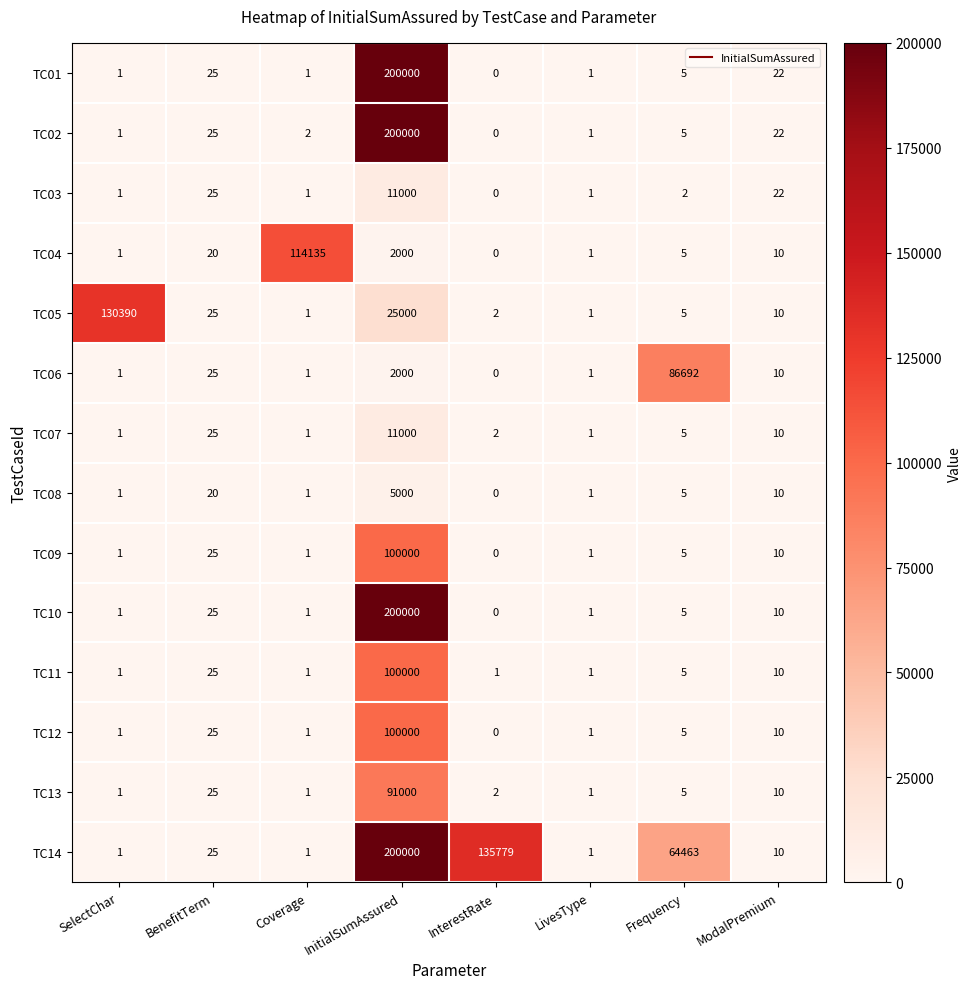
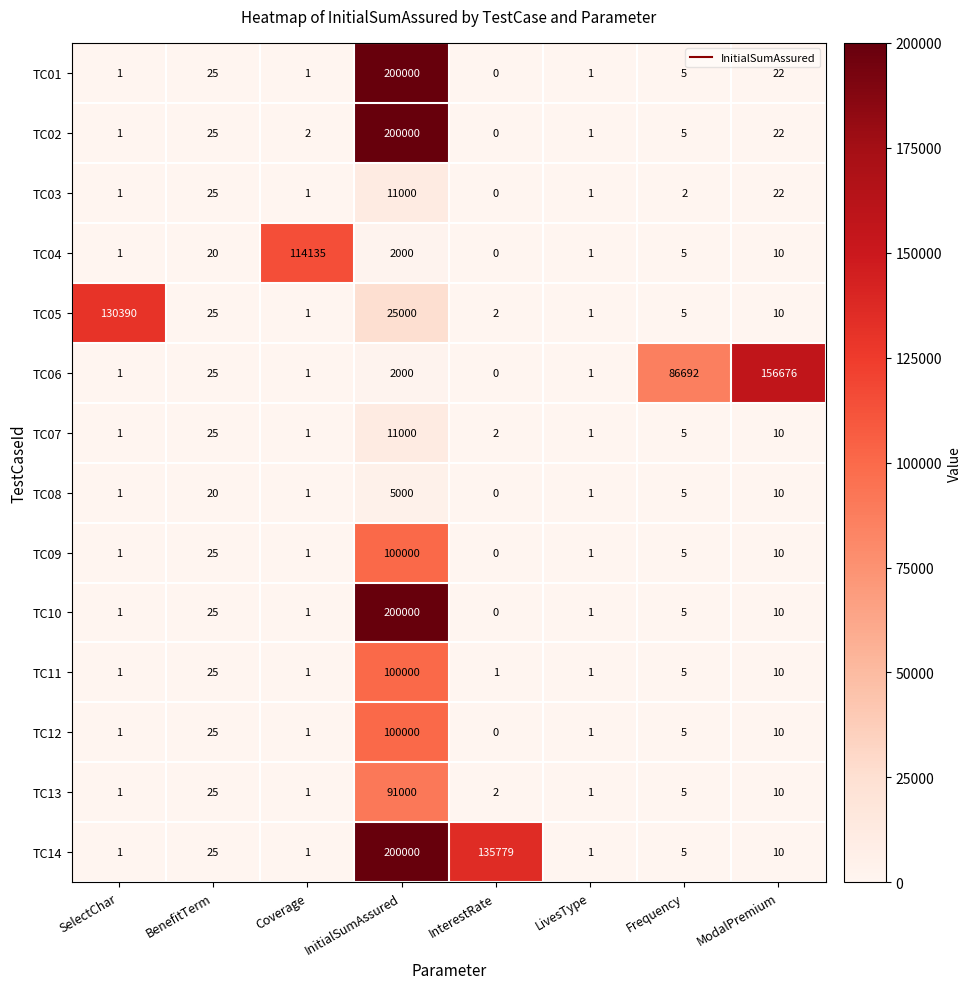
  {
    "TC01": {
      "SelectChar": 1,
      "BenefitTerm": 25,
      "Coverage": 1,
      "InitialSumAssured": 200000,
      "InterestRate": 0,
      "LivesType": 1,
      "Frequency": 5,
      "ModalPremium": 22
    },
    "TC02": {
      "SelectChar": 1,
      "BenefitTerm": 25,
      "Coverage": 2,
      "InitialSumAssured": 200000,
      "InterestRate": 0,
      "LivesType": 1,
      "Frequency": 5,
      "ModalPremium": 22
    },
    "TC03": {
      "SelectChar": 1,
      "BenefitTerm": 25,
      "Coverage": 1,
      "InitialSumAssured": 11000,
      "InterestRate": 0,
      "LivesType": 1,
      "Frequency": 2,
      "ModalPremium": 22
    },
    "TC04": {
      "SelectChar": 1,
      "BenefitTerm": 20,
      "Coverage": 114135,
      "InitialSumAssured": 2000,
      "InterestRate": 0,
      "LivesType": 1,
      "Frequency": 5,
      "ModalPremium": 10
    },
    "TC05": {
      "SelectChar": 130390,
      "BenefitTerm": 25,
      "Coverage": 1,
      "InitialSumAssured": 25000,
      "InterestRate": 2,
      "LivesType": 1,
      "Frequency": 5,
      "ModalPremium": 10
    },
    "TC06": {
      "SelectChar": 1,
      "BenefitTerm": 25,
      "Coverage": 1,
      "InitialSumAssured": 2000,
      "InterestRate": 0,
      "LivesType": 1,
      "Frequency": 86692,
-     "ModalPremium": 10
+     "ModalPremium": 156676
    },
    "TC07": {
      "SelectChar": 1,
      "BenefitTerm": 25,
      "Coverage": 1,
      "InitialSumAssured": 11000,
      "InterestRate": 2,
      "LivesType": 1,
      "Frequency": 5,
      "ModalPremium": 10
    },
    "TC08": {
      "SelectChar": 1,
      "BenefitTerm": 20,
      "Coverage": 1,
      "InitialSumAssured": 5000,
      "InterestRate": 0,
      "LivesType": 1,
      "Frequency": 5,
      "ModalPremium": 10
    },
    "TC09": {
      "SelectChar": 1,
      "BenefitTerm": 25,
      "Coverage": 1,
      "InitialSumAssured": 100000,
      "InterestRate": 0,
      "LivesType": 1,
      "Frequency": 5,
      "ModalPremium": 10
    },
    "TC10": {
      "SelectChar": 1,
      "BenefitTerm": 25,
      "Coverage": 1,
      "InitialSumAssured": 200000,
      "InterestRate": 0,
      "LivesType": 1,
      "Frequency": 5,
      "ModalPremium": 10
    },
    "TC11": {
      "SelectChar": 1,
      "BenefitTerm": 25,
      "Coverage": 1,
      "InitialSumAssured": 100000,
      "InterestRate": 1,
      "LivesType": 1,
      "Frequency": 5,
      "ModalPremium": 10
    },
    "TC12": {
      "SelectChar": 1,
      "BenefitTerm": 25,
      "Coverage": 1,
      "InitialSumAssured": 100000,
      "InterestRate": 0,
      "LivesType": 1,
      "Frequency": 5,
      "ModalPremium": 10
    },
    "TC13": {
      "SelectChar": 1,
      "BenefitTerm": 25,
      "Coverage": 1,
      "InitialSumAssured": 91000,
      "InterestRate": 2,
      "LivesType": 1,
      "Frequency": 5,
      "ModalPremium": 10
    },
    "TC14": {
      "SelectChar": 1,
      "BenefitTerm": 25,
      "Coverage": 1,
      "InitialSumAssured": 200000,
      "InterestRate": 135779,
      "LivesType": 1,
-     "Frequency": 64463,
+     "Frequency": 5,
      "ModalPremium": 10
    }
  }
